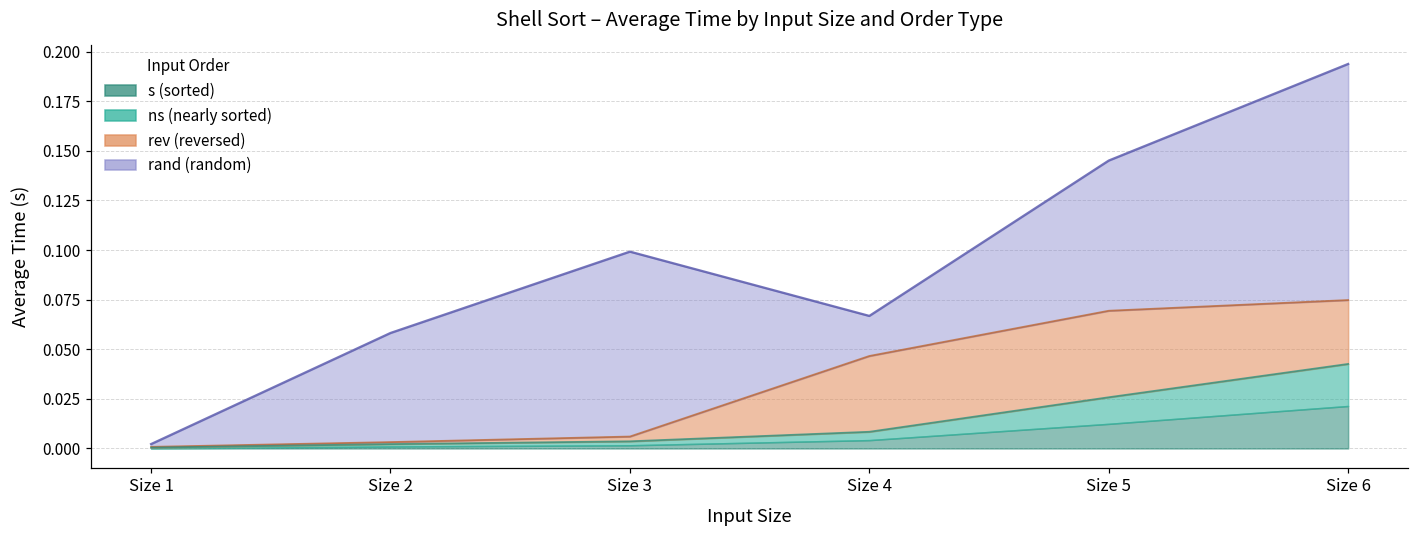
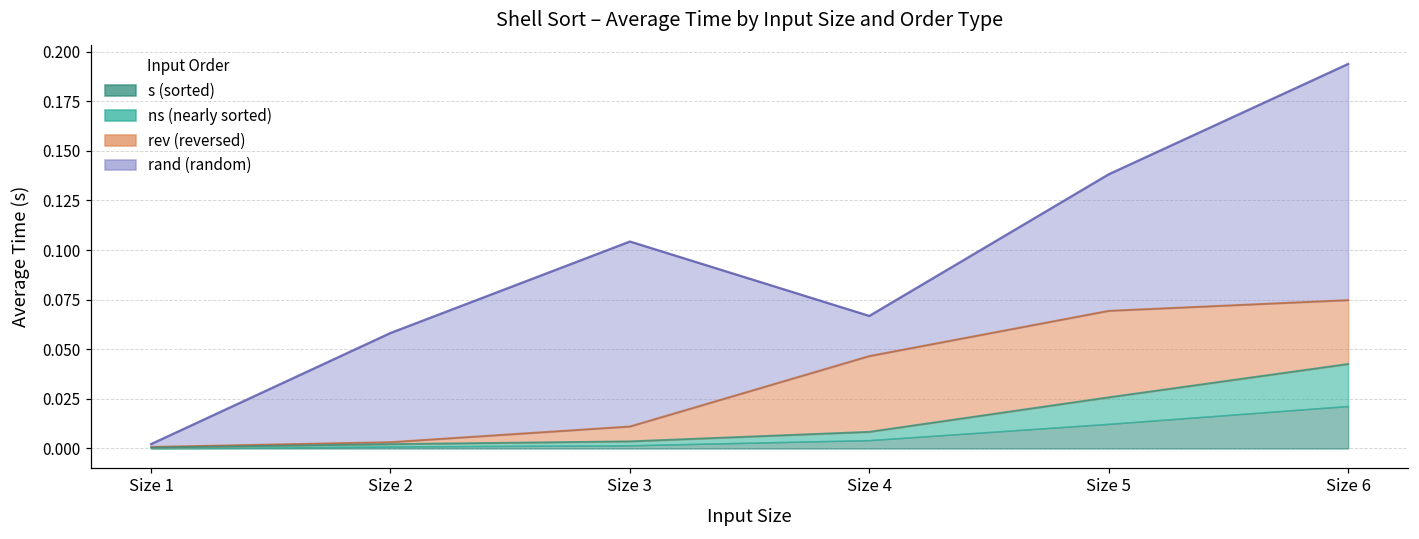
  {
    "rev (reversed)": {
-     "Size 3": 0.002,
+     "Size 3": 0.007,
      "Size 4": 0.038,
      "Size 5": 0.044,
      "Size 6": 0.032
    },
    "rand (random)": {
      "Size 2": 0.055,
      "Size 3": 0.093,
      "Size 4": 0.020,
-     "Size 5": 0.076,
+     "Size 5": 0.069,
      "Size 6": 0.119
    }
  }
